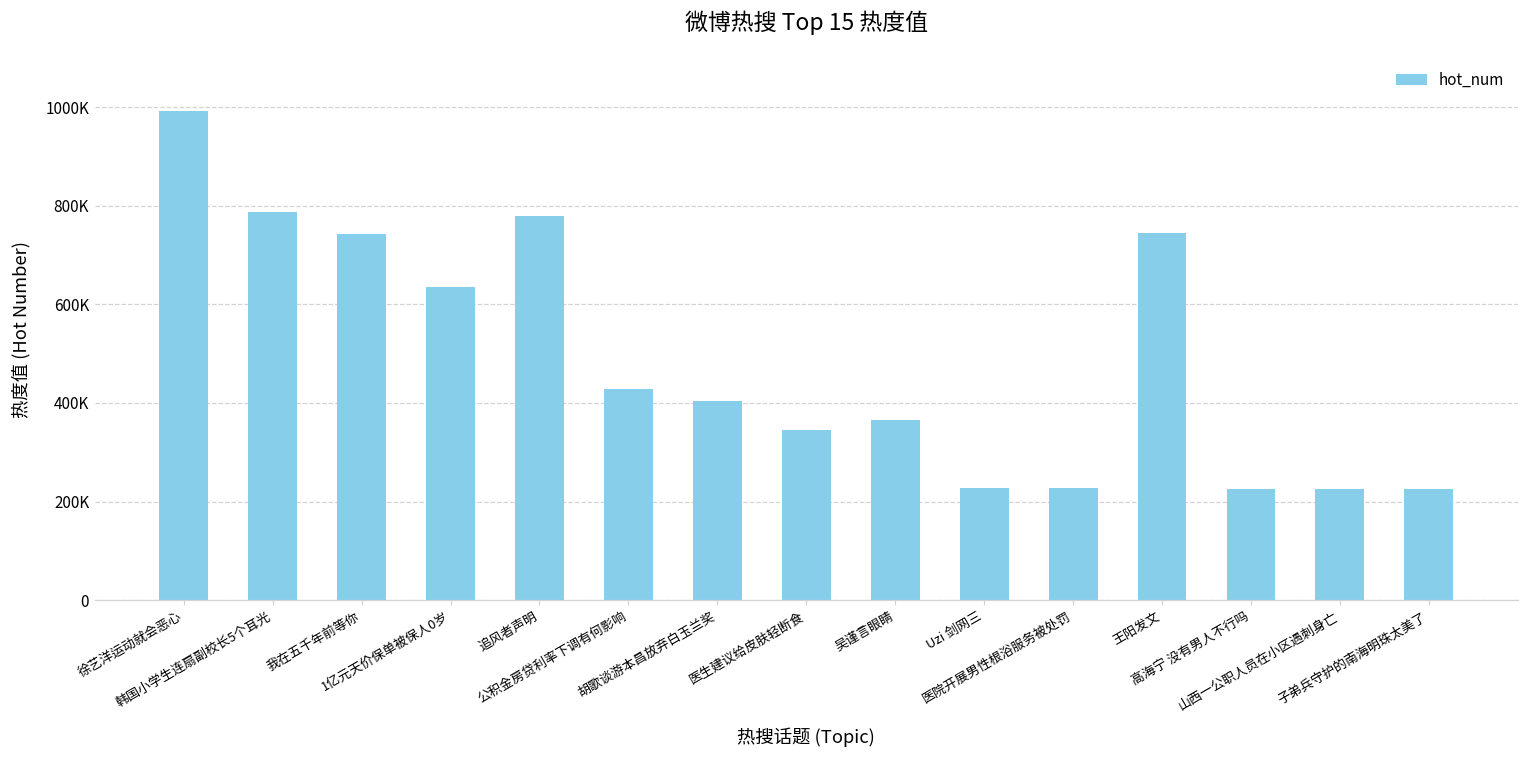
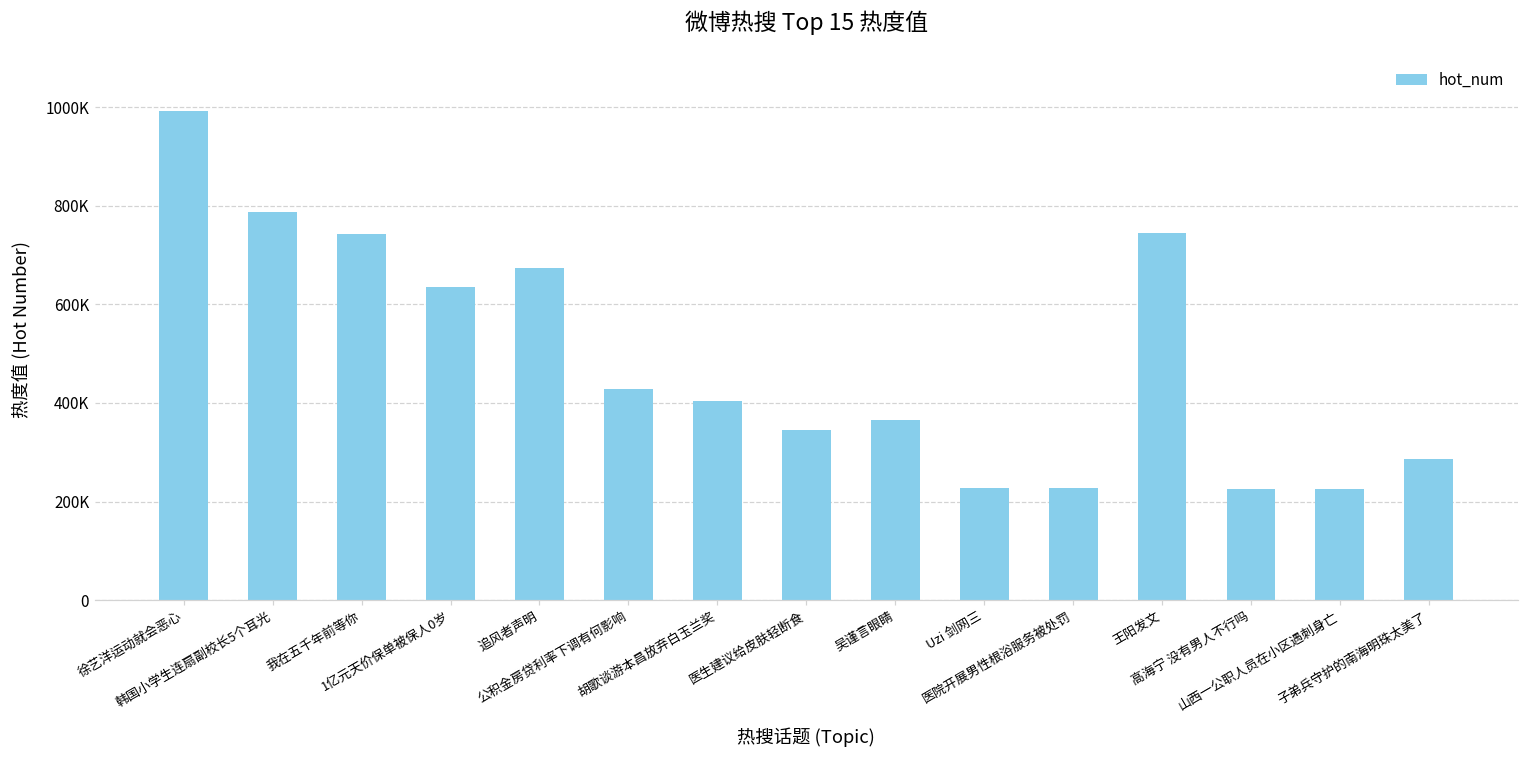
  {
    "徐艺洋运动就会恶心": 990000,
    "韩国小学生连扇副校长5个耳光": 790000,
    "我在五千年前等你": 740000,
    "1亿元天价保单被保人0岁": 640000,
-   "追风者声明": 780000,
+   "追风者声明": 670000,
    "公积金房贷利率下调有何影响": 430000,
    "胡歌谈游本昌放弃白玉兰奖": 400000,
    "医生建议给皮肤轻断食": 340000,
    "吴谨言眼睛": 370000,
    "Uzi 剑网三": 230000,
    "医院开展男性根浴服务被处罚": 230000,
    "王阳发文": 740000,
    "高海宁 没有男人不行吗": 230000,
    "山西一公职人员在小区遇刺身亡": 230000,
-   "子弟兵守护的南海明珠太美了": 230000
+   "子弟兵守护的南海明珠太美了": 290000
  }
